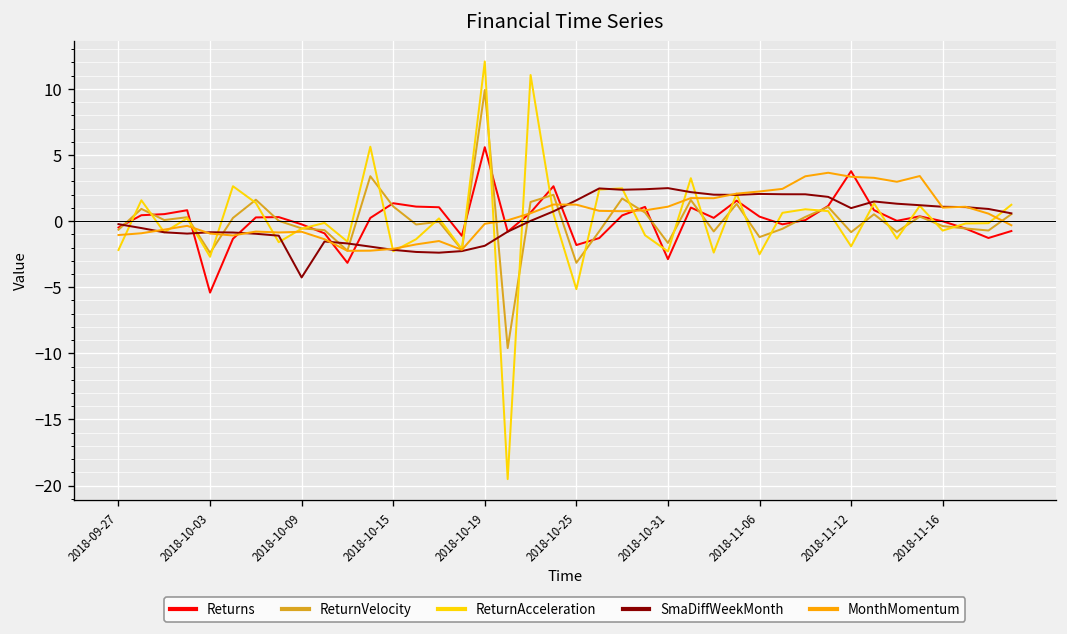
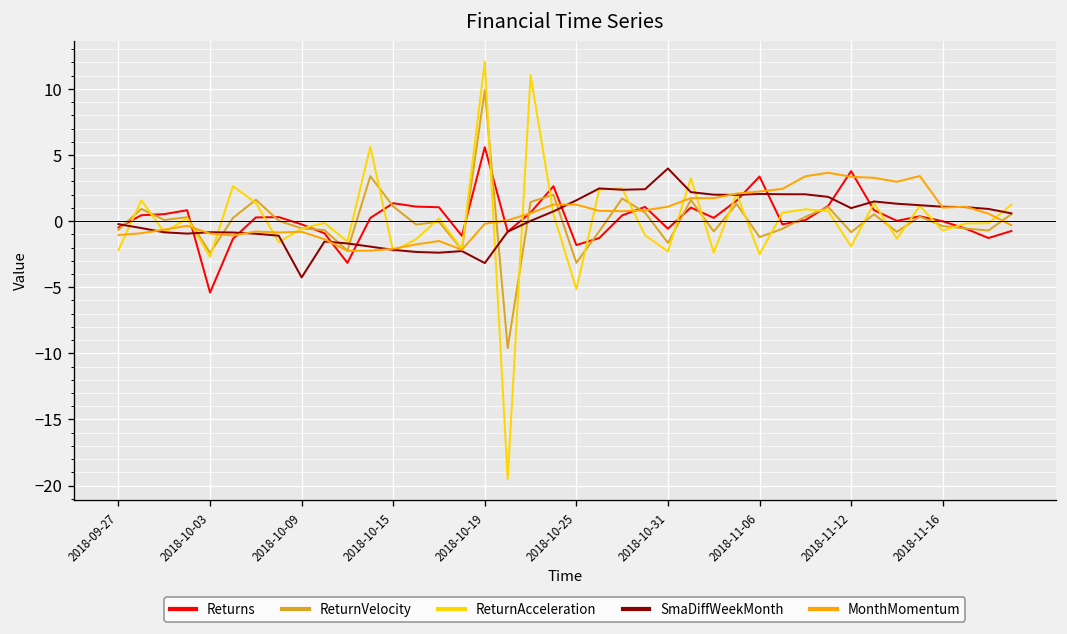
  {
    "Returns": {
      "2018-10-03": -5.4,
      "2018-10-09": -0.2,
      "2018-10-15": 1.4,
      "2018-10-19": 5.6,
      "2018-10-25": -1.8,
-     "2018-10-31": -2.9,
-     "2018-11-06": 0.3,
+     "2018-10-31": -0.6,
+     "2018-11-06": 3.4,
      "2018-11-12": 3.8,
      "2018-11-16": 0.0
    },
    "SmaDiffWeekMonth": {
      "2018-09-27": -0.2,
      "2018-10-09": -4.3,
-     "2018-10-19": -1.9,
+     "2018-10-19": -3.2,
      "2018-10-25": 1.6,
-     "2018-10-31": 2.5,
+     "2018-10-31": 4.0,
      "2018-11-12": 1.0
    }
  }
